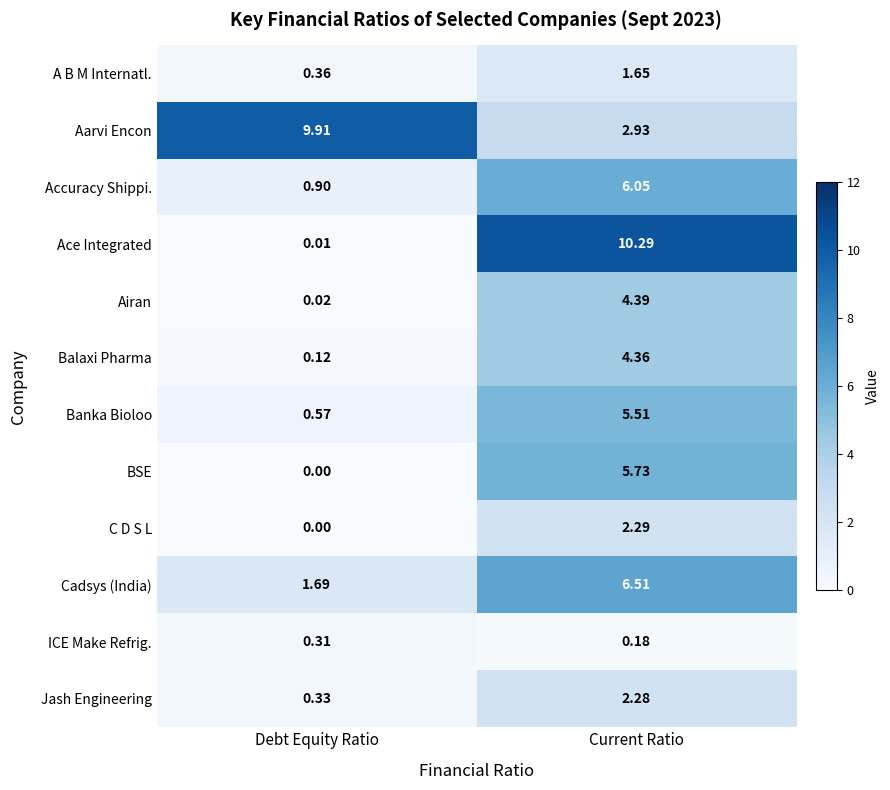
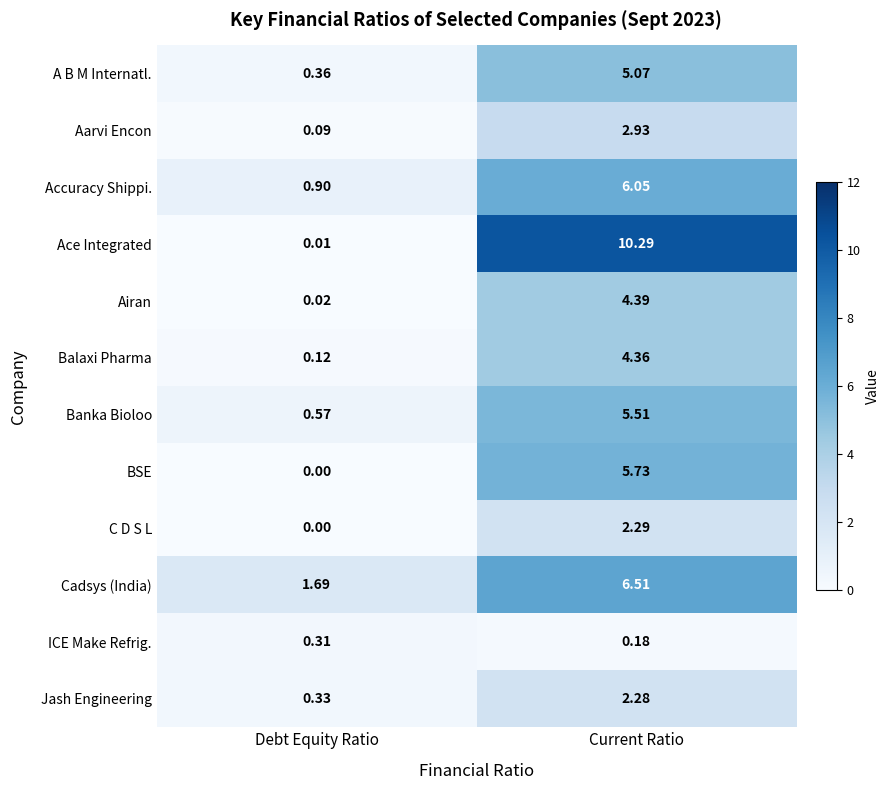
  {
    "A B M Internatl.": {
      "Debt Equity Ratio": 0.36,
-     "Current Ratio": 1.65
+     "Current Ratio": 5.07
    },
    "Aarvi Encon": {
-     "Debt Equity Ratio": 9.91,
+     "Debt Equity Ratio": 0.09,
      "Current Ratio": 2.93
    },
    "Accuracy Shippi.": {
      "Debt Equity Ratio": 0.90,
      "Current Ratio": 6.05
    },
    "Ace Integrated": {
      "Debt Equity Ratio": 0.01,
      "Current Ratio": 10.29
    },
    "Airan": {
      "Debt Equity Ratio": 0.02,
      "Current Ratio": 4.39
    },
    "Balaxi Pharma": {
      "Debt Equity Ratio": 0.12,
      "Current Ratio": 4.36
    },
    "Banka Bioloo": {
      "Debt Equity Ratio": 0.57,
      "Current Ratio": 5.51
    },
    "BSE": {
      "Debt Equity Ratio": 0.00,
      "Current Ratio": 5.73
    },
    "C D S L": {
      "Debt Equity Ratio": 0.00,
      "Current Ratio": 2.29
    },
    "Cadsys (India)": {
      "Debt Equity Ratio": 1.69,
      "Current Ratio": 6.51
    },
    "ICE Make Refrig.": {
      "Debt Equity Ratio": 0.31,
      "Current Ratio": 0.18
    },
    "Jash Engineering": {
      "Debt Equity Ratio": 0.33,
      "Current Ratio": 2.28
    }
  }
